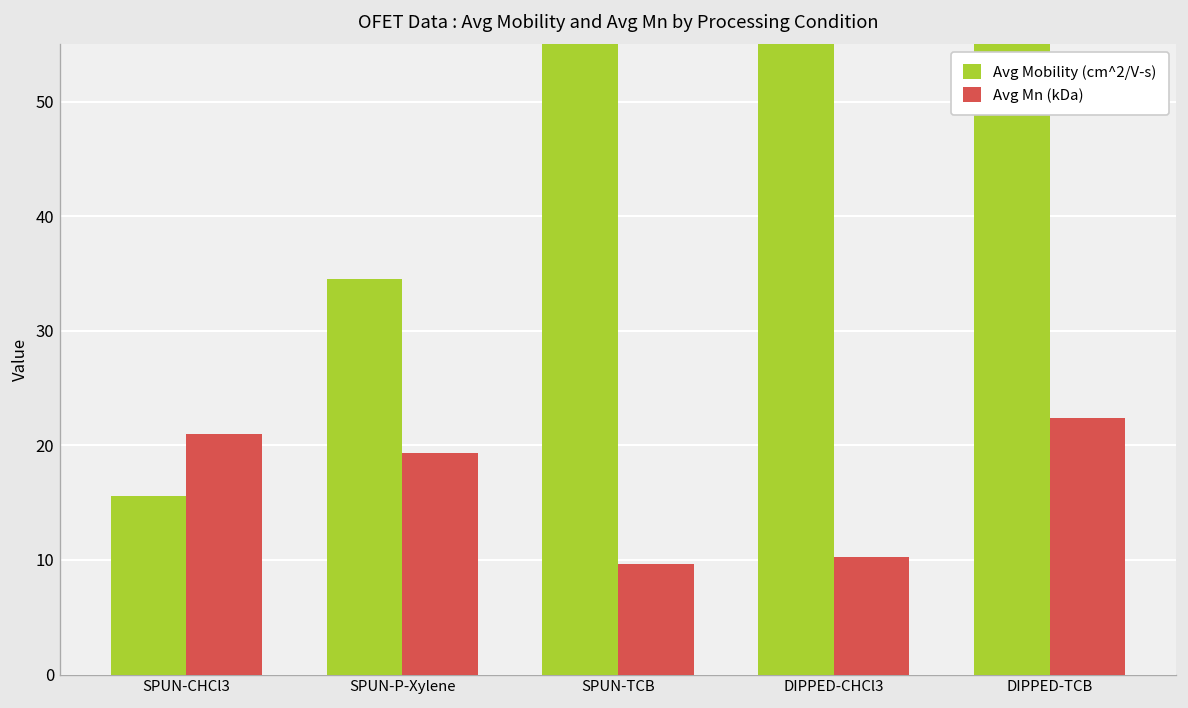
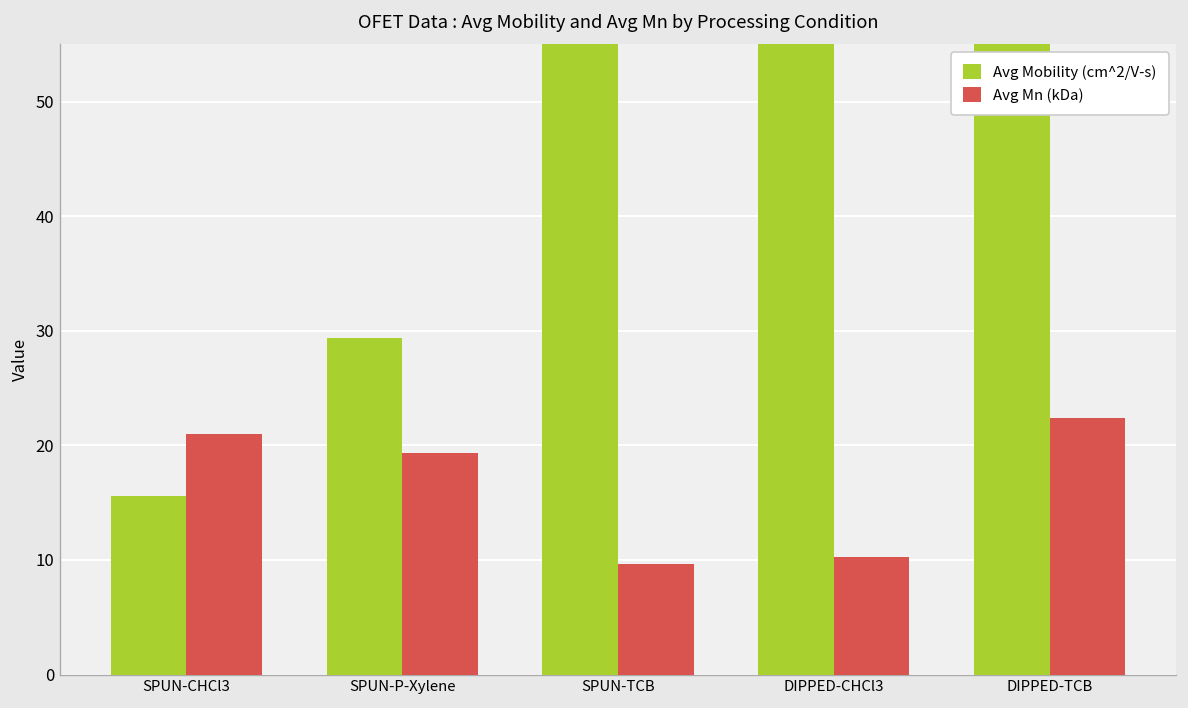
  {
    "Avg Mobility (cm^2/V-s)": {
      "SPUN-CHCl3": 16,
-     "SPUN-P-Xylene": 35
+     "SPUN-P-Xylene": 29
    },
    "Avg Mn (kDa)": {
      "SPUN-CHCl3": 21,
      "SPUN-P-Xylene": 19,
      "SPUN-TCB": 10,
      "DIPPED-CHCl3": 10,
      "DIPPED-TCB": 22
    }
  }
